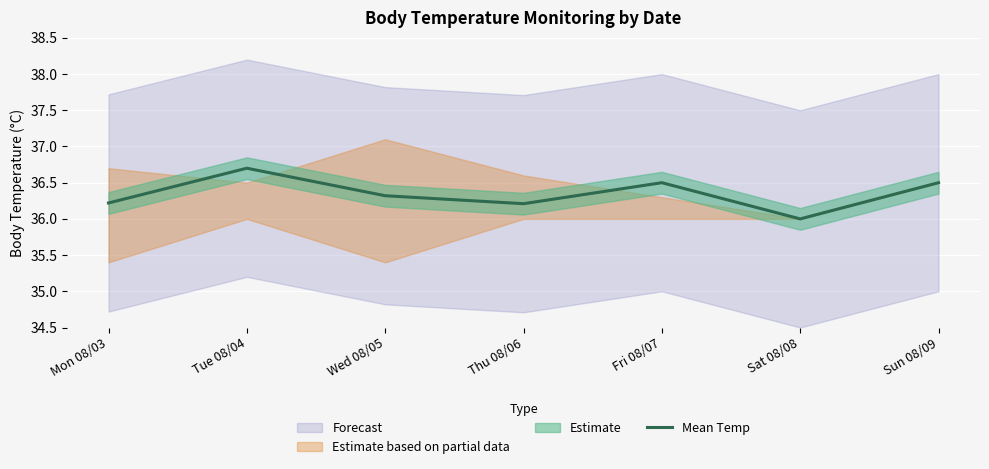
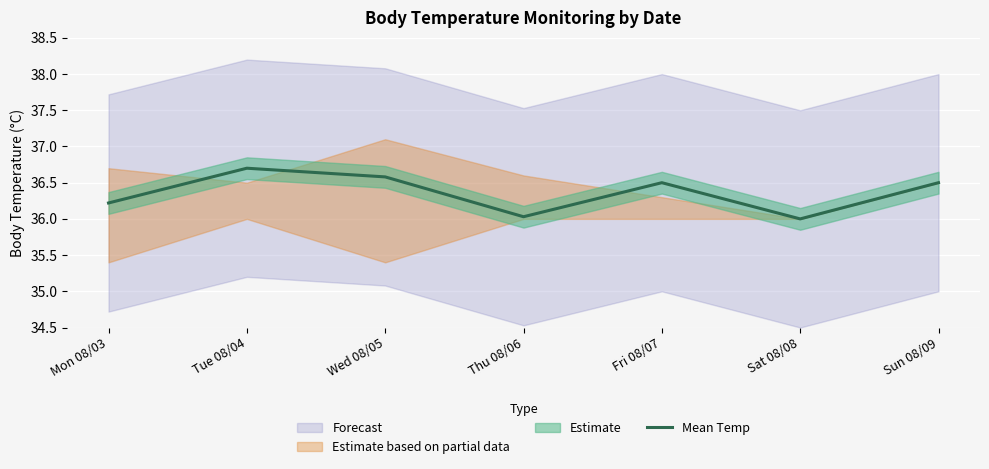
  {
    "Mean Temp": {
      "Mon 08/03": 36.2,
      "Tue 08/04": 36.7,
-     "Wed 08/05": 36.3,
-     "Thu 08/06": 36.2,
+     "Wed 08/05": 36.6,
+     "Thu 08/06": 36.0,
      "Fri 08/07": 36.5
    }
  }
